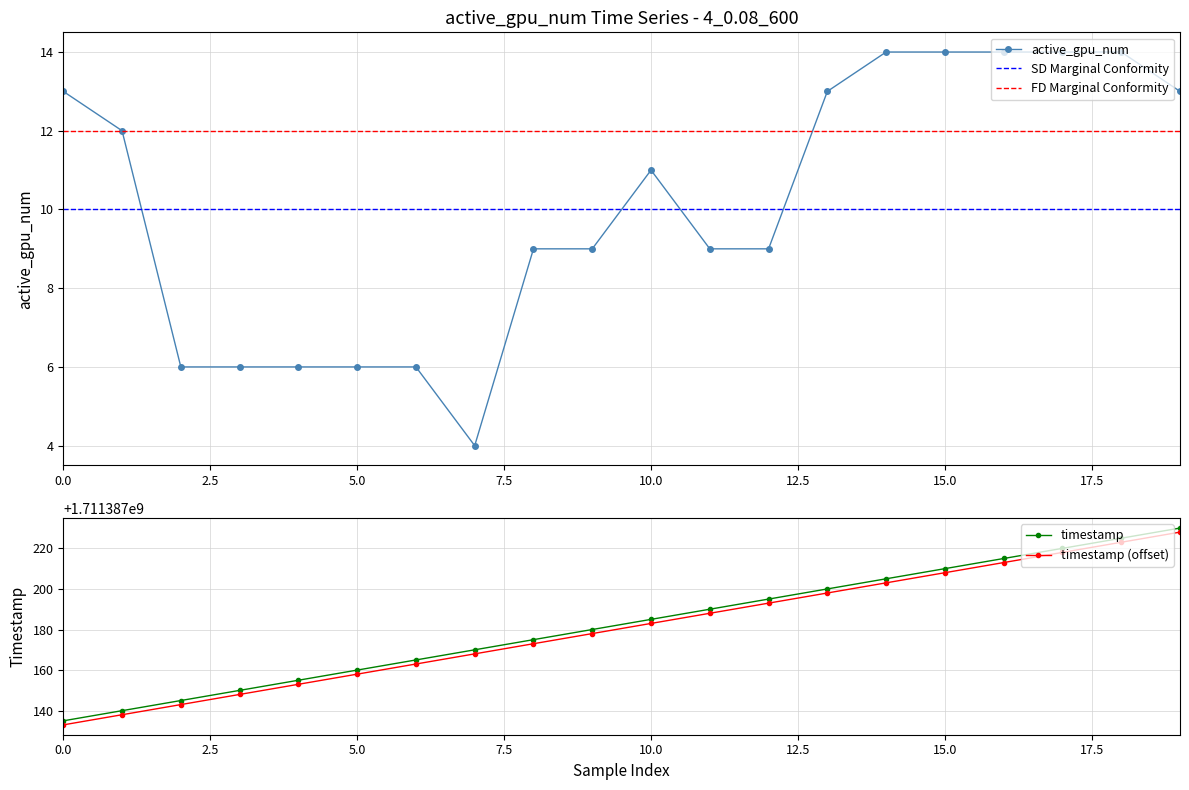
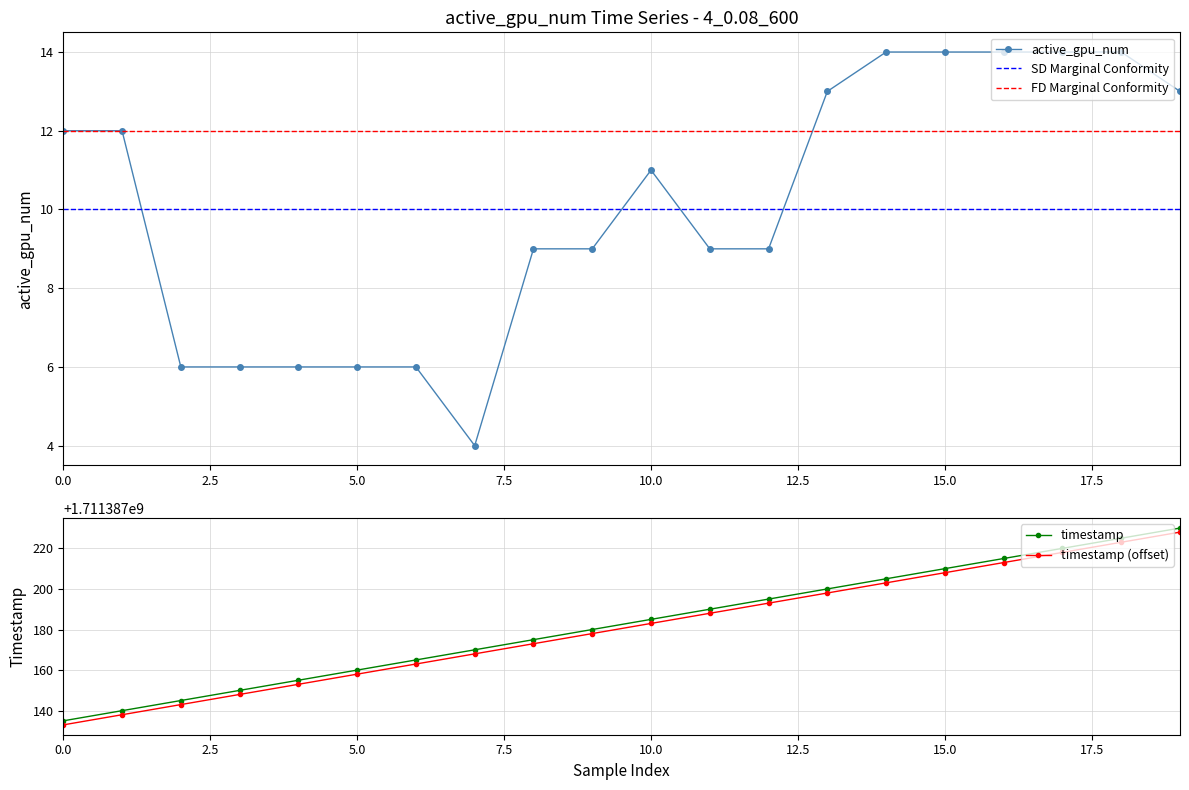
  {
    "active_gpu_num Time Series - 4_0.08_600": {
-     "0.0": 13,
+     "0.0": 12,
      "5.0": 6,
      "10.0": 11,
      "15.0": 14
    }
  }
